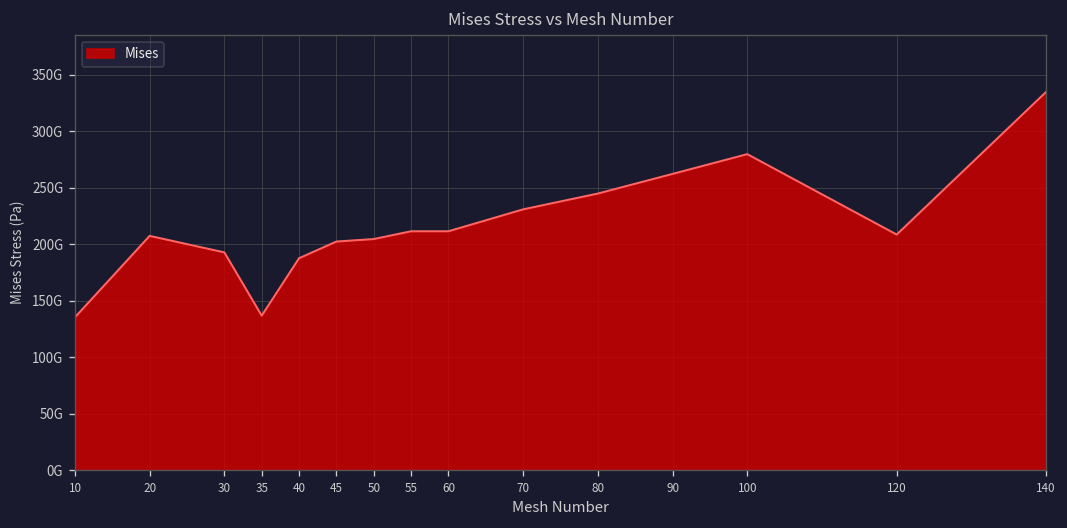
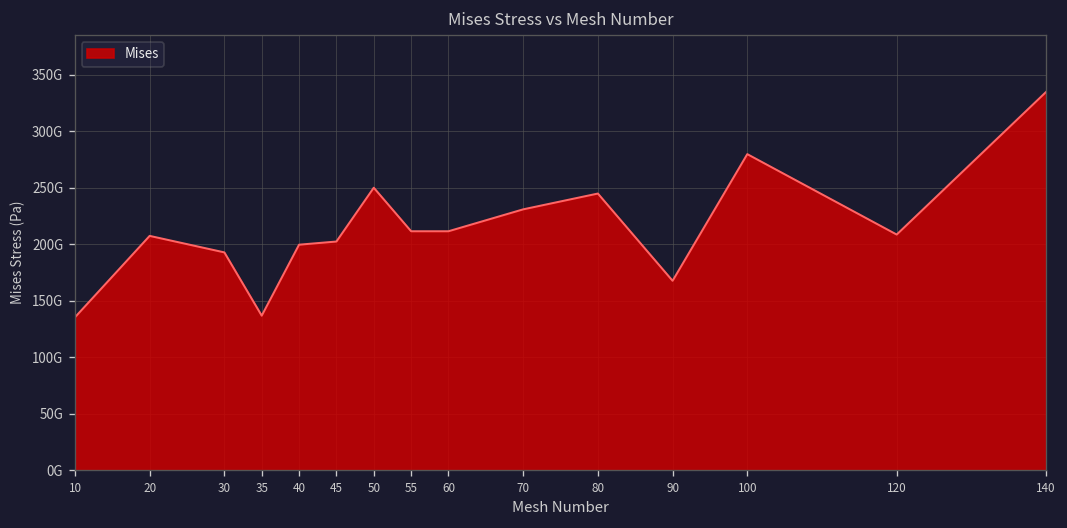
  {
    "10": 140000000000,
    "20": 210000000000,
    "30": 190000000000,
    "35": 140000000000,
-   "40": 190000000000,
+   "40": 200000000000,
    "45": 200000000000,
-   "50": 200000000000,
+   "50": 250000000000,
    "55": 210000000000,
    "60": 210000000000,
    "70": 230000000000,
    "80": 240000000000,
-   "90": 260000000000,
+   "90": 170000000000,
    "100": 280000000000,
    "120": 210000000000,
    "140": 330000000000
  }
